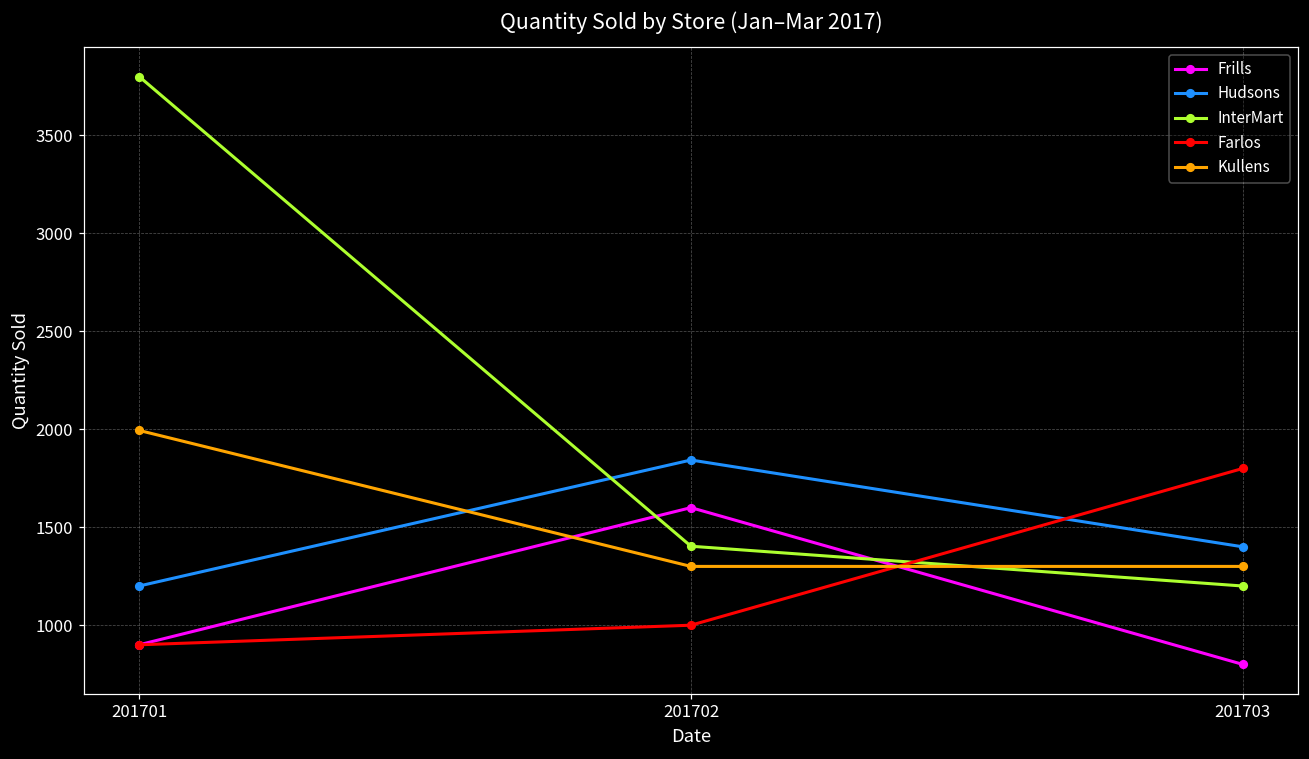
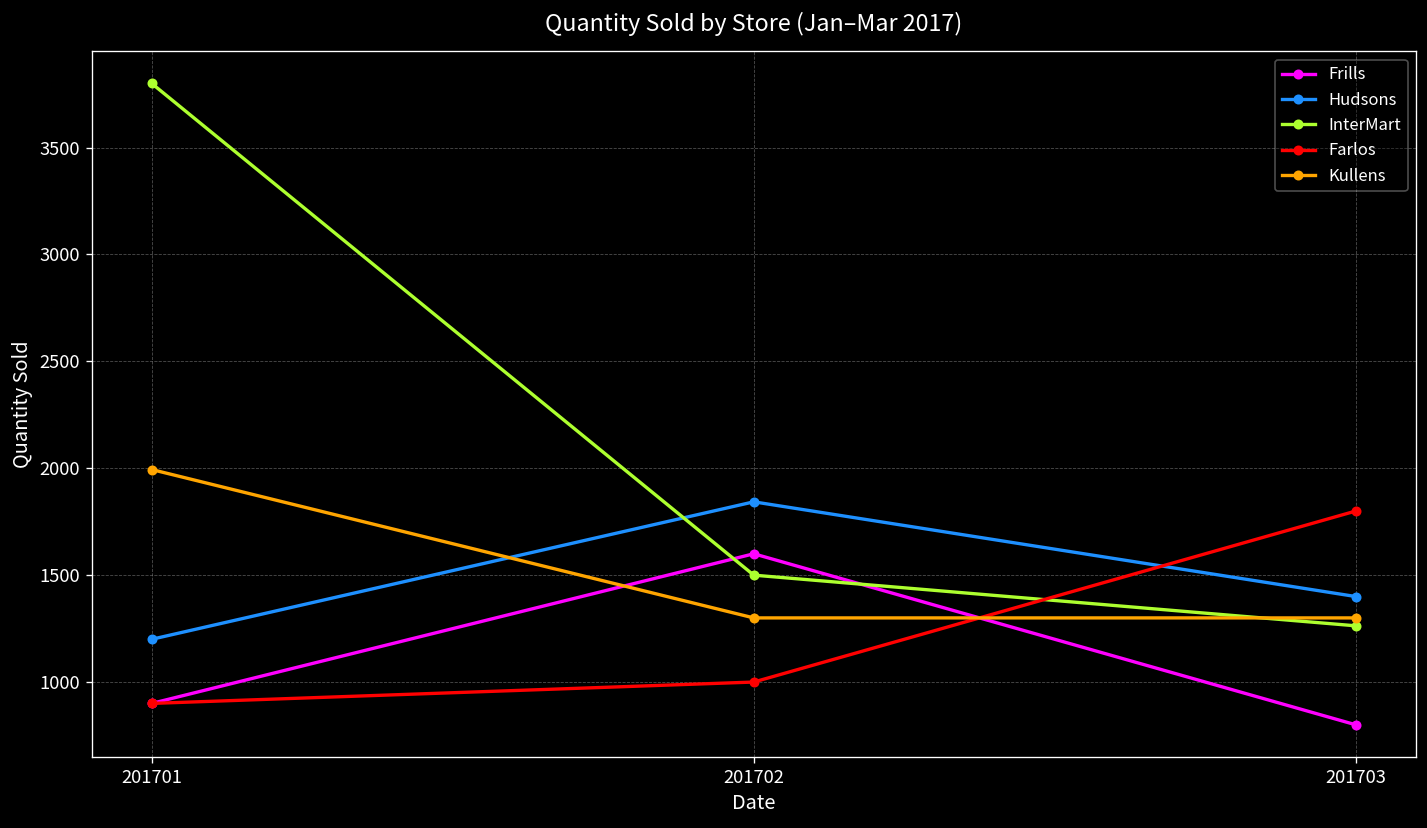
  {
    "Frills": {
      "201702": 1600,
      "201703": 800
    },
    "Hudsons": {
      "201701": 1200,
      "201702": 1840,
      "201703": 1400
    },
    "InterMart": {
      "201701": 3800,
-     "201702": 1400,
-     "201703": 1200
+     "201702": 1500,
+     "201703": 1260
    },
    "Farlos": {
      "201702": 1000,
      "201703": 1800
    },
    "Kullens": {
      "201701": 1990,
      "201702": 1300,
      "201703": 1300
    }
  }
